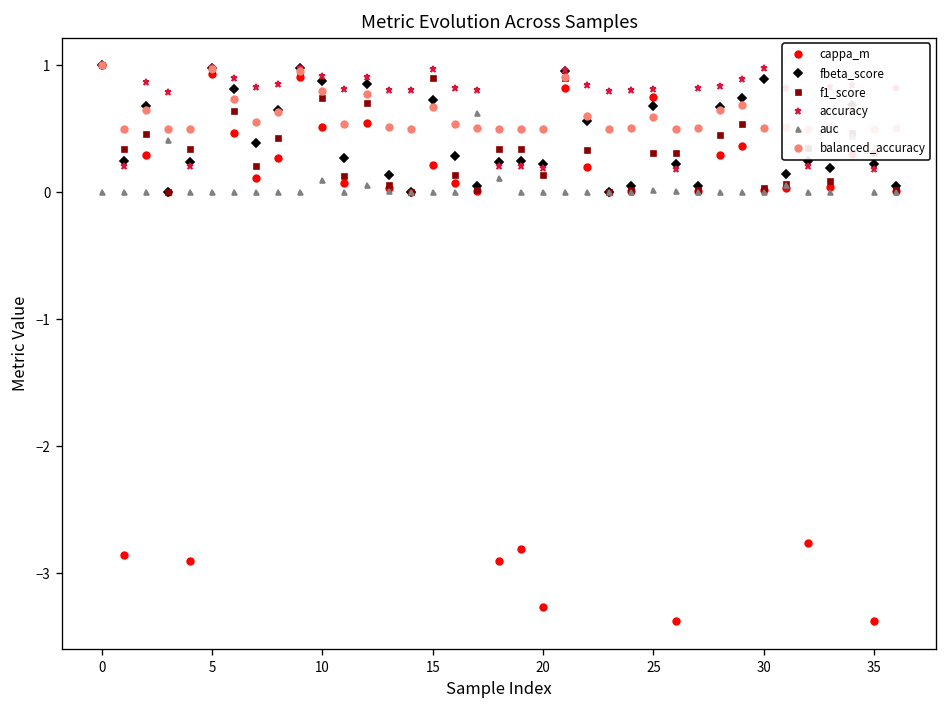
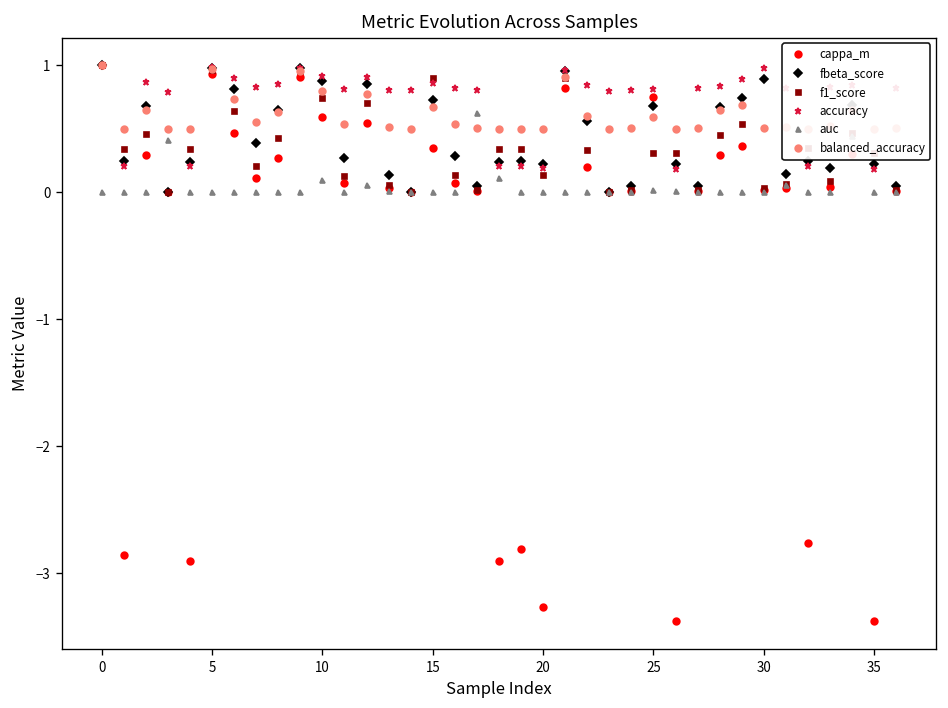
  {
    "cappa_m": {
      "5": 0.93,
-     "10": 0.51,
-     "15": 0.22,
+     "10": 0.59,
+     "15": 0.35,
      "20": -3.26,
      "25": 0.75,
      "35": -3.38
    },
    "fbeta_score": {
      "10": 0.88,
      "15": 0.73,
      "20": 0.23,
      "25": 0.68,
      "30": 0.89,
      "35": 0.22
    },
    "f1_score": {
      "10": 0.75,
      "15": 0.90,
      "20": 0.13,
      "25": 0.31
    },
    "accuracy": {
      "10": 0.92,
-     "15": 0.97,
+     "15": 0.86,
      "20": 0.19,
      "25": 0.81,
      "30": 0.98,
      "35": 0.19
    },
    "auc": {
      "0": 0.00,
      "5": 0.00,
      "10": 0.10,
      "15": 0.00,
      "20": 0.00,
      "25": 0.02,
      "35": 0.00
    },
    "balanced_accuracy": {
      "10": 0.80,
      "15": 0.67,
      "20": 0.50,
      "25": 0.59,
      "30": 0.51
    }
  }
